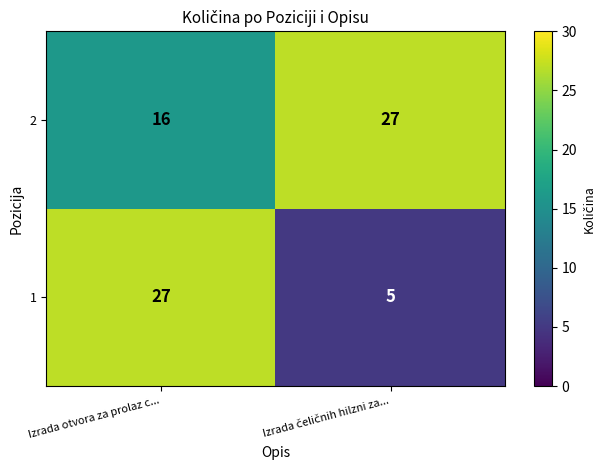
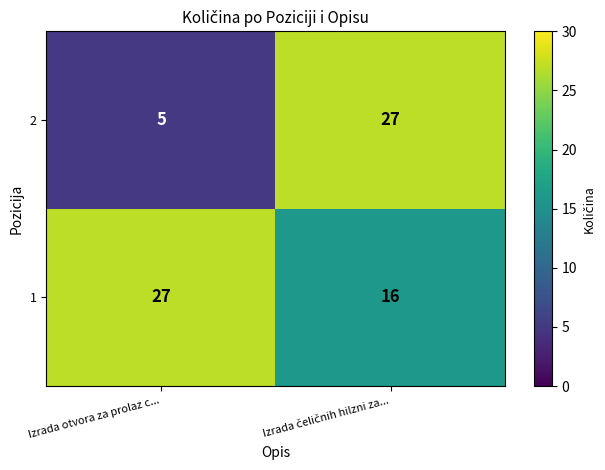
  {
    "2": {
-     "Izrada otvora za prolaz c...": 16,
+     "Izrada otvora za prolaz c...": 5,
      "Izrada čeličnih hilzni za...": 27
    },
    "1": {
      "Izrada otvora za prolaz c...": 27,
-     "Izrada čeličnih hilzni za...": 5
+     "Izrada čeličnih hilzni za...": 16
    }
  }
